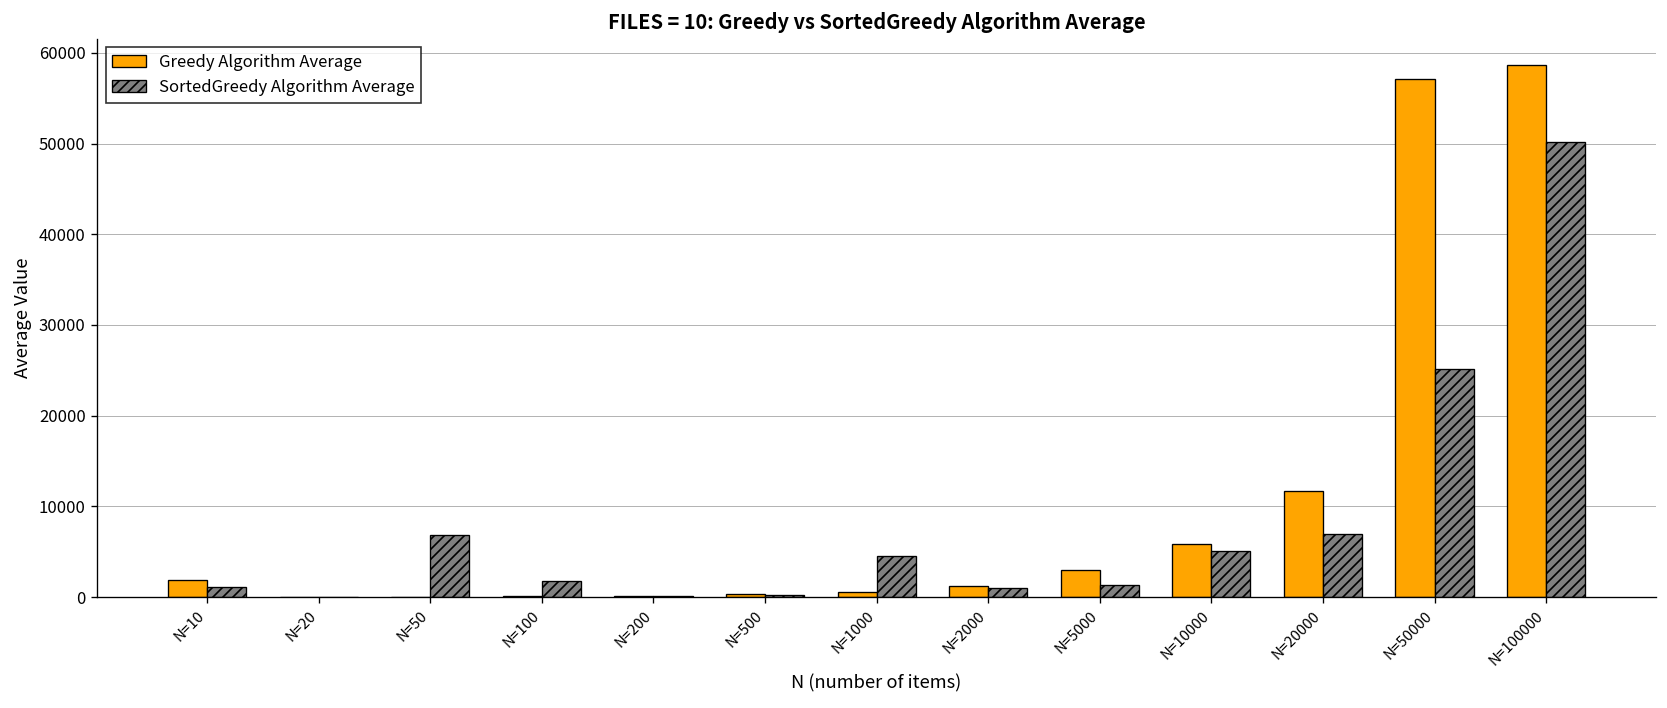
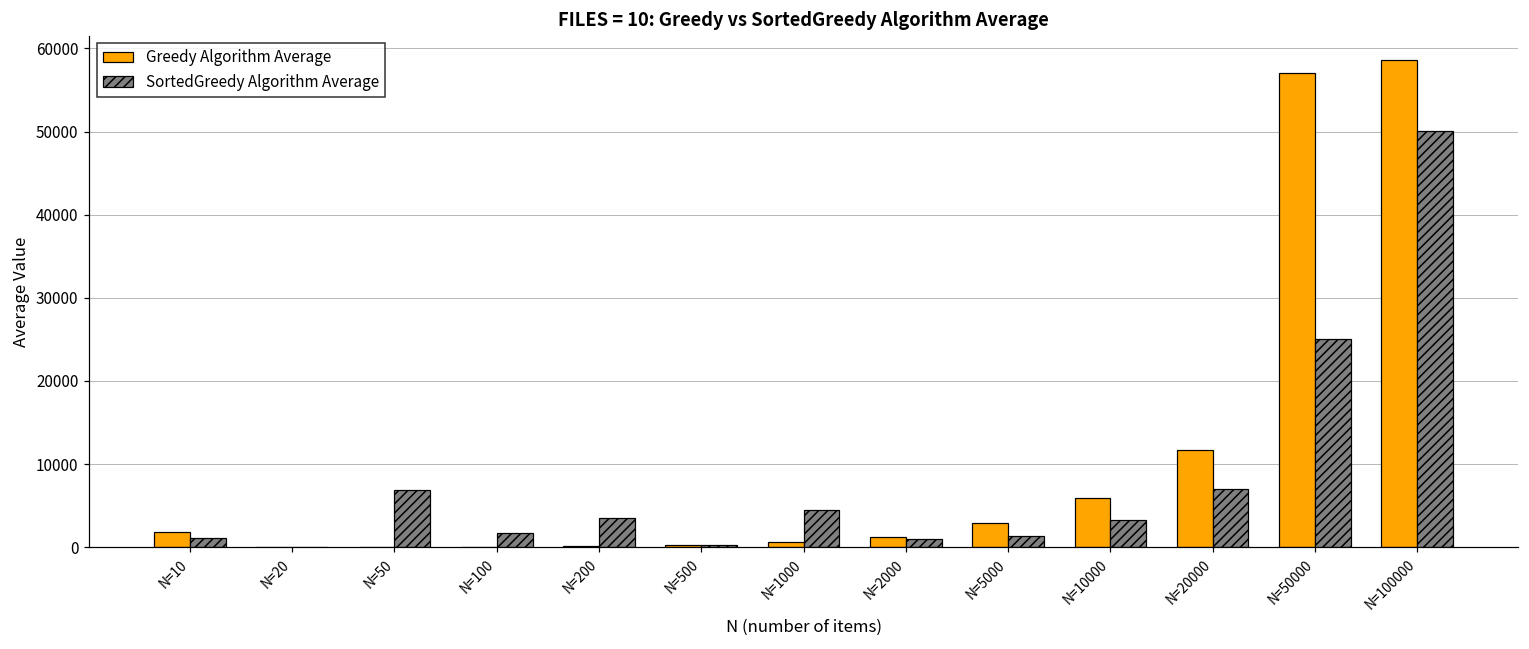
  {
    "Greedy Algorithm Average": {
      "N=10": 2000,
      "N=1000": 1000,
      "N=2000": 1000,
      "N=5000": 3000,
      "N=10000": 6000,
      "N=20000": 12000,
      "N=50000": 57000,
      "N=100000": 59000
    },
    "SortedGreedy Algorithm Average": {
      "N=10": 1000,
      "N=50": 7000,
      "N=100": 2000,
-     "N=200": 0,
+     "N=200": 4000,
      "N=1000": 5000,
      "N=2000": 1000,
      "N=5000": 1000,
-     "N=10000": 5000,
+     "N=10000": 3000,
      "N=20000": 7000,
      "N=50000": 25000,
      "N=100000": 50000
    }
  }
